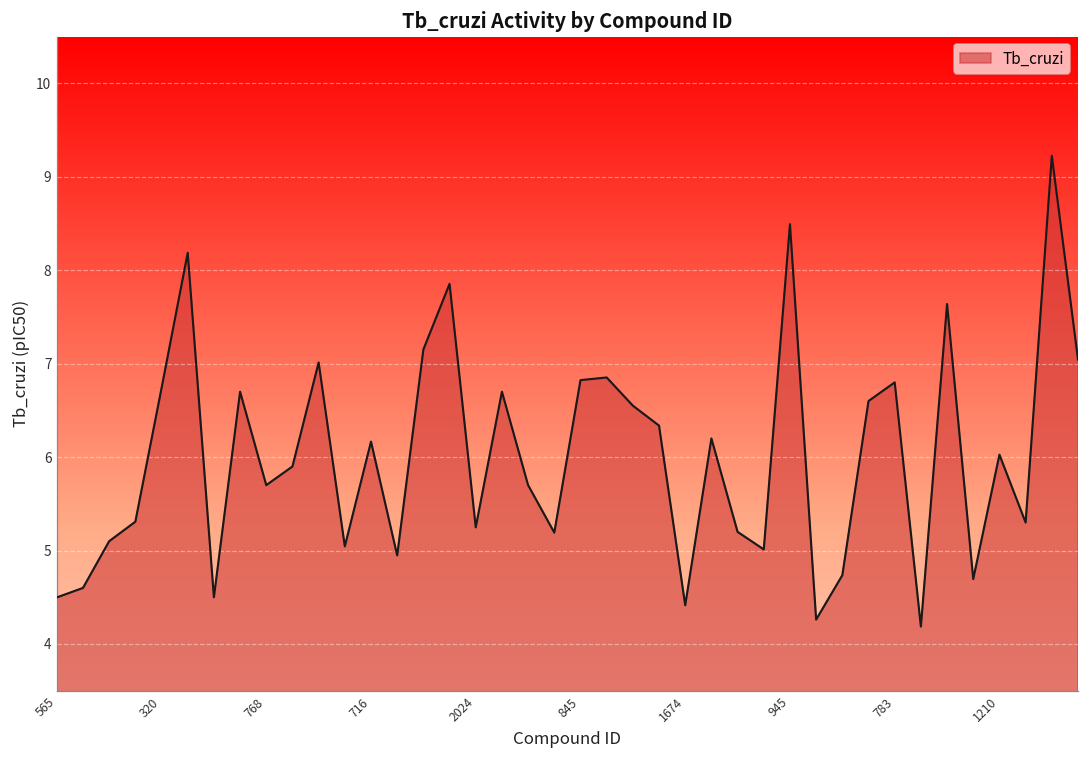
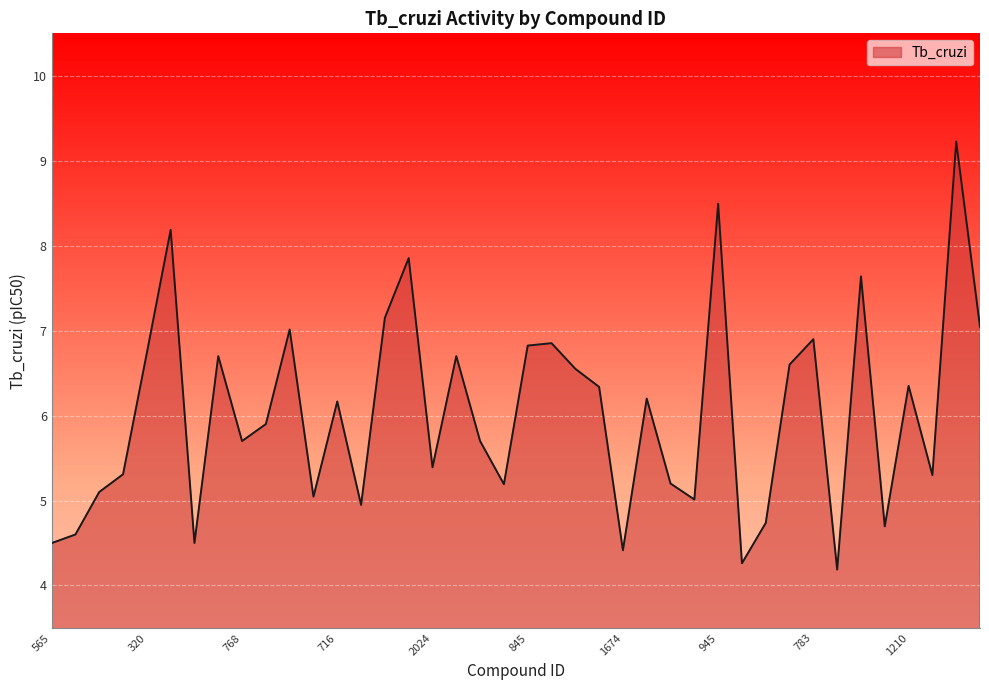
  {
    "565": 4.5,
    "320": 6.7,
    "768": 5.7,
    "716": 6.2,
-   "2024": 5.2,
+   "2024": 5.4,
    "845": 6.8,
    "1674": 4.4,
    "945": 8.5,
-   "783": 6.8,
-   "1210": 6.0
+   "783": 6.9,
+   "1210": 6.4
  }
